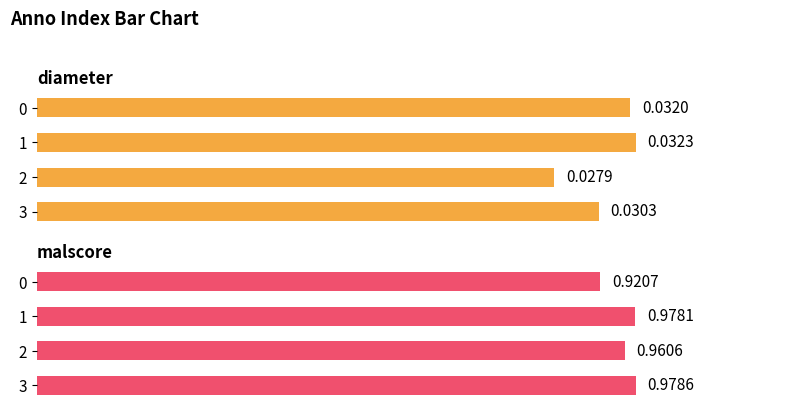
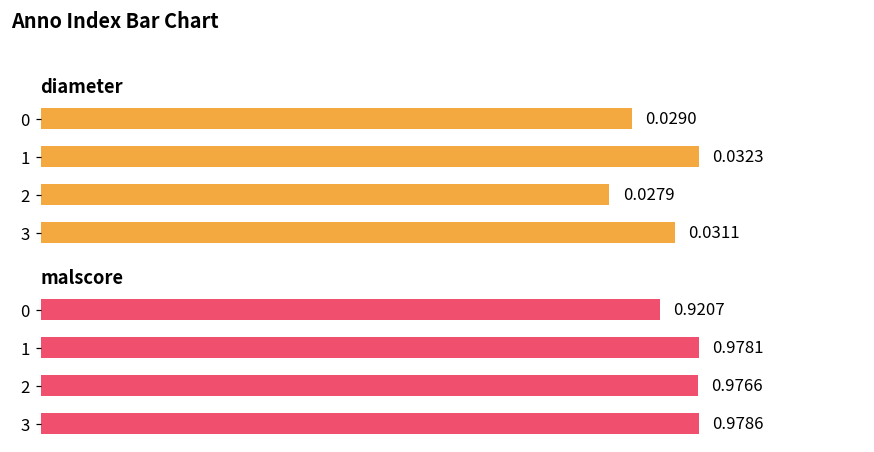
  {
    "diameter": {
-     "0": 0.0320,
+     "0": 0.0290,
      "1": 0.0323,
      "2": 0.0279,
-     "3": 0.0303
+     "3": 0.0311
    },
    "malscore": {
      "0": 0.9207,
      "1": 0.9781,
-     "2": 0.9606,
+     "2": 0.9766,
      "3": 0.9786
    }
  }
